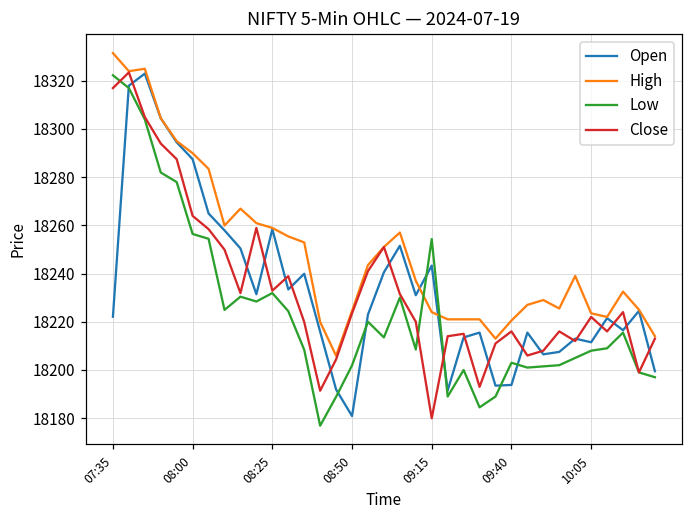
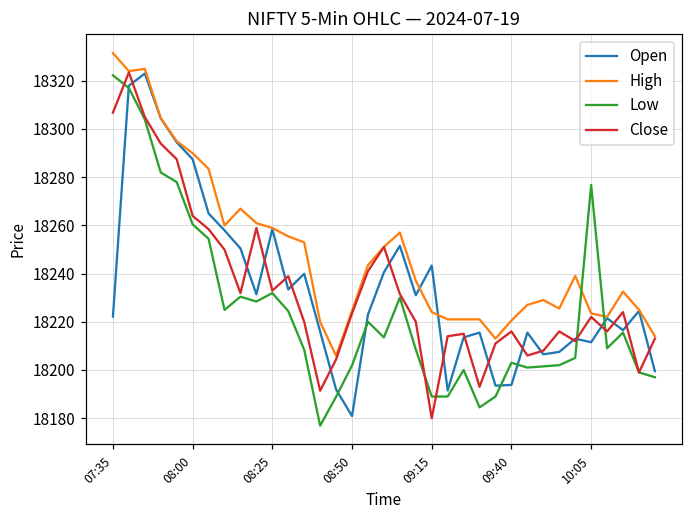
  {
    "Open": {
      "07:35": 18222,
      "08:00": 18287,
      "08:50": 18181,
      "09:15": 18243,
      "09:40": 18194,
      "10:05": 18212
    },
    "High": {
      "07:35": 18331,
      "08:00": 18290,
      "09:15": 18224,
      "09:40": 18221,
      "10:05": 18224
    },
    "Low": {
      "07:35": 18322,
-     "08:00": 18256,
+     "08:00": 18260,
      "08:50": 18202,
-     "09:15": 18254,
+     "09:15": 18189,
      "09:40": 18203,
-     "10:05": 18208
+     "10:05": 18277
    },
    "Close": {
-     "07:35": 18317,
+     "07:35": 18307,
      "08:00": 18264,
      "09:15": 18180,
      "09:40": 18216,
      "10:05": 18222
    }
  }
